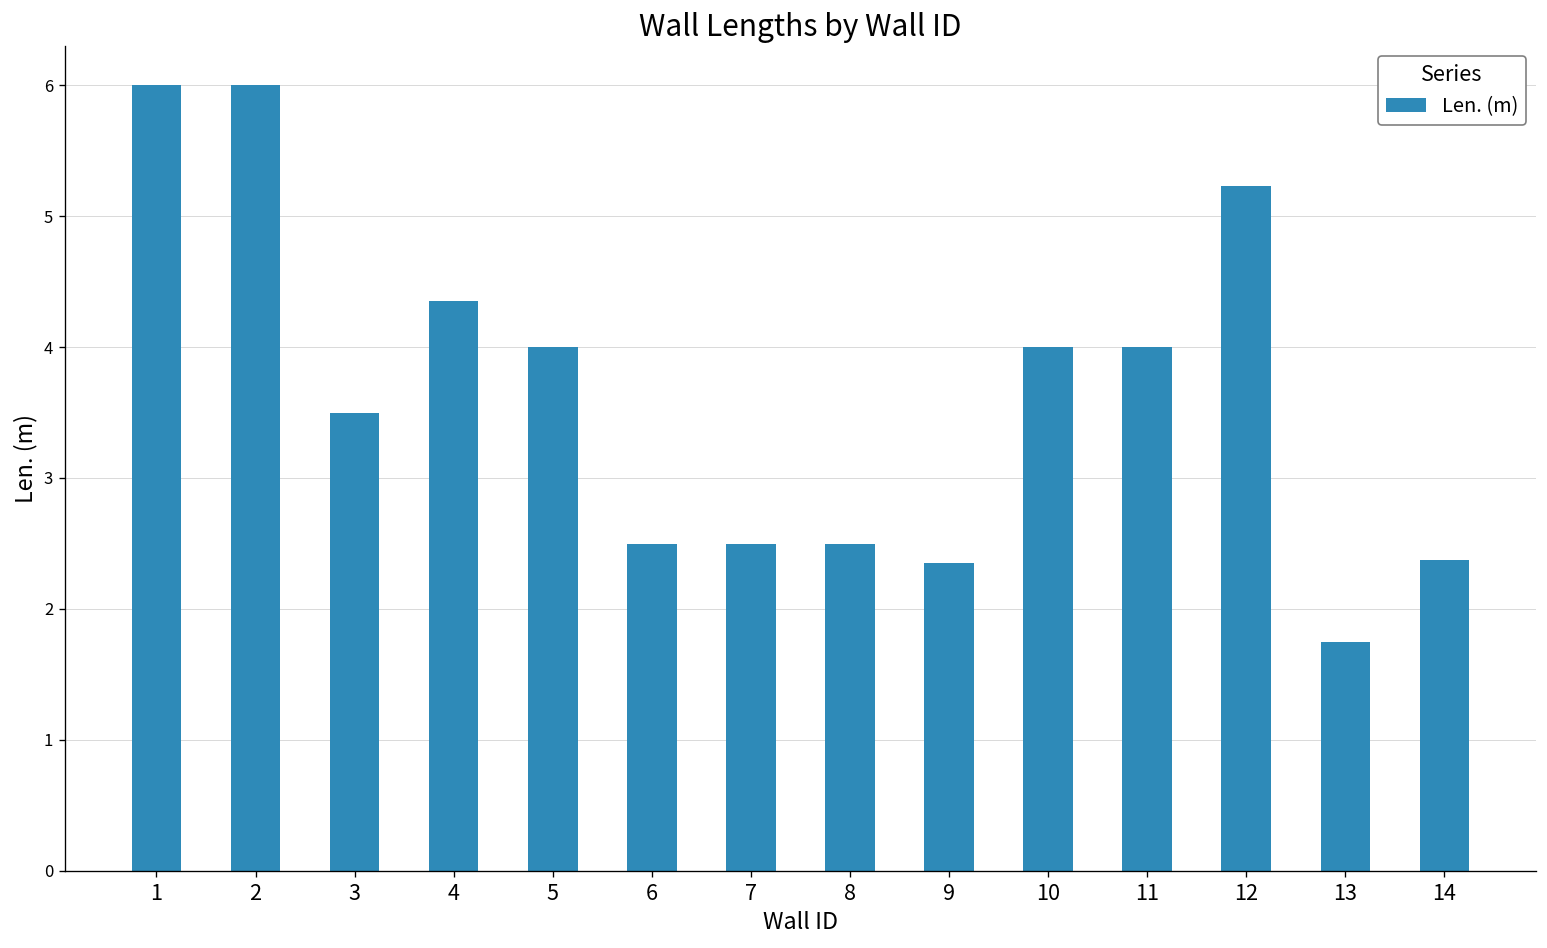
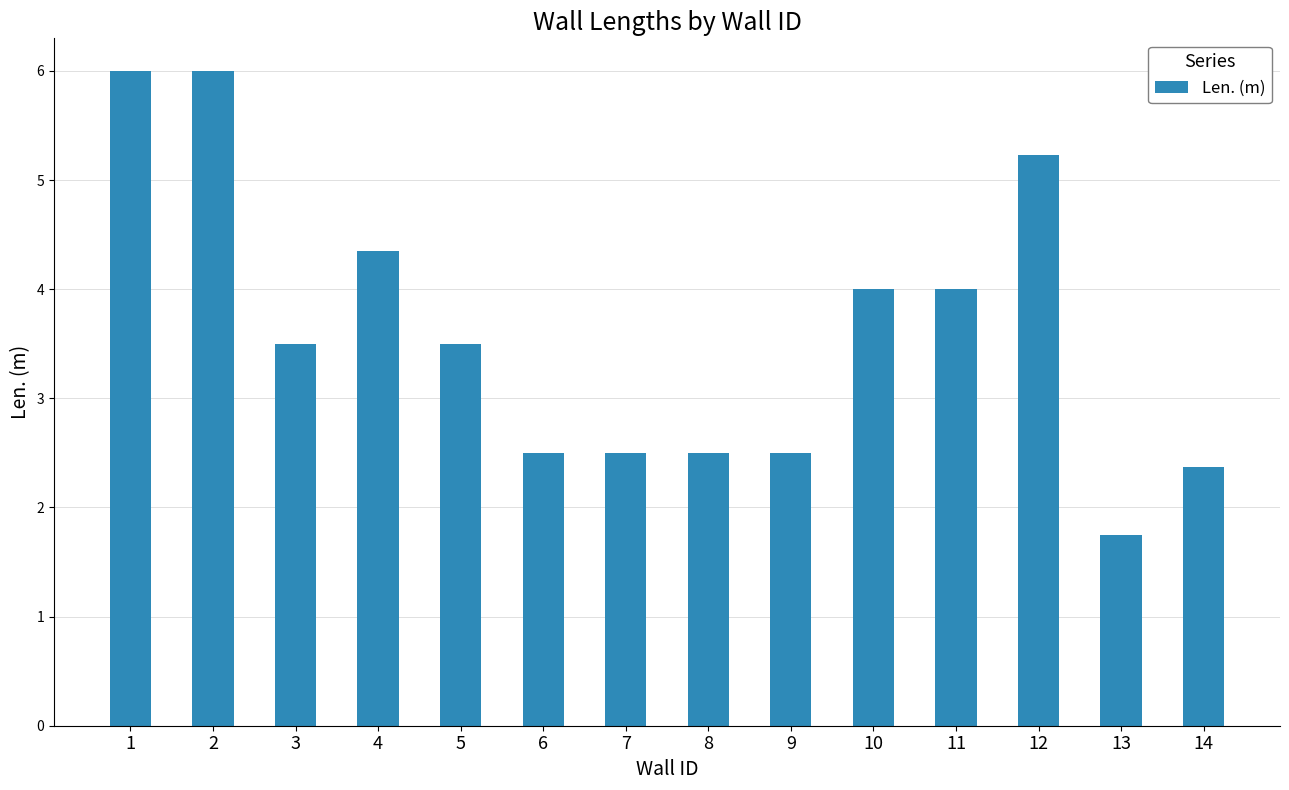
  {
    "1": 6.00,
    "2": 6.00,
    "3": 3.50,
    "4": 4.35,
-   "5": 4.00,
+   "5": 3.50,
    "6": 2.50,
    "7": 2.50,
    "8": 2.50,
-   "9": 2.35,
+   "9": 2.50,
    "10": 4.00,
    "11": 4.00,
    "12": 5.23,
    "13": 1.75,
    "14": 2.37
  }
